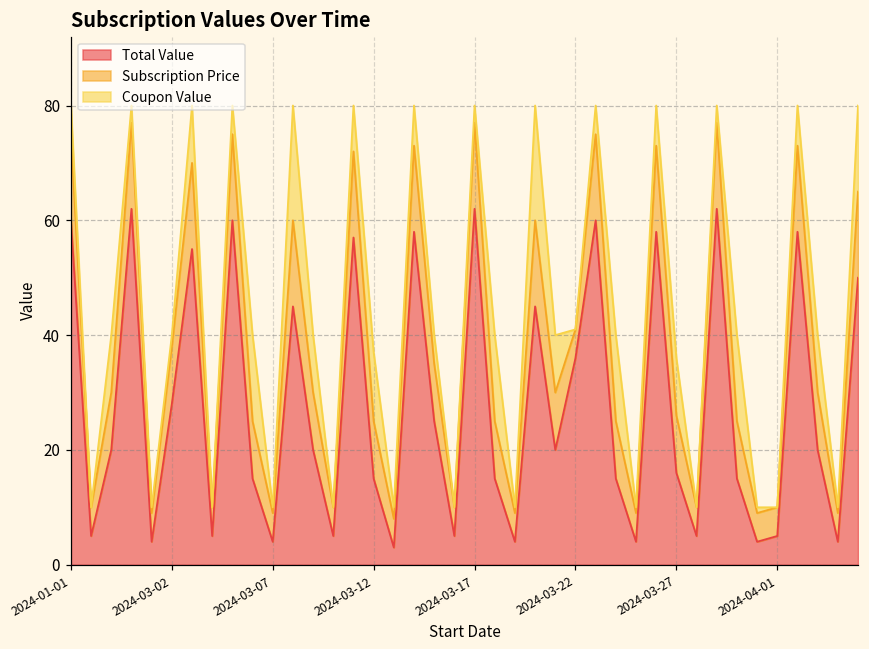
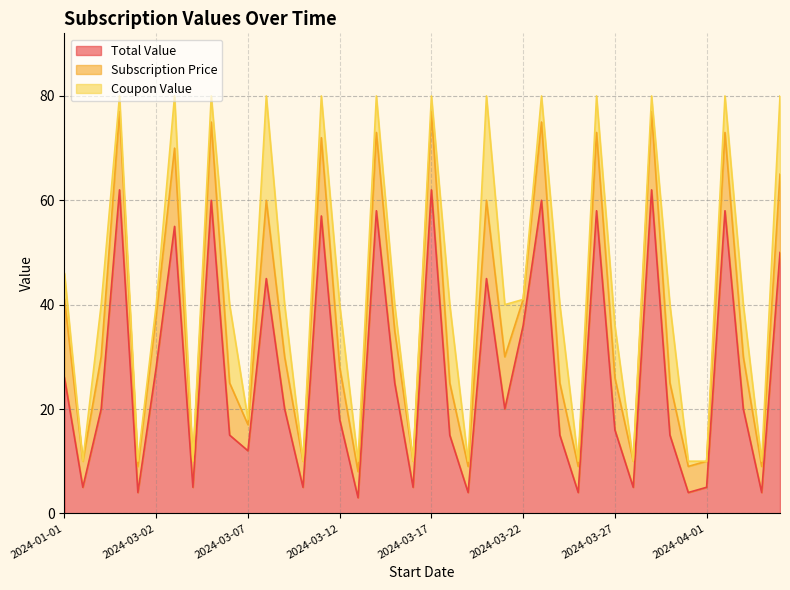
  {
    "Total Value": {
-     "2024-01-01": 60,
+     "2024-01-01": 26,
      "2024-03-02": 28,
-     "2024-03-07": 4,
-     "2024-03-12": 15,
+     "2024-03-07": 12,
+     "2024-03-12": 18,
      "2024-03-17": 62,
      "2024-03-22": 36,
      "2024-03-27": 16,
      "2024-04-01": 5
    }
  }
